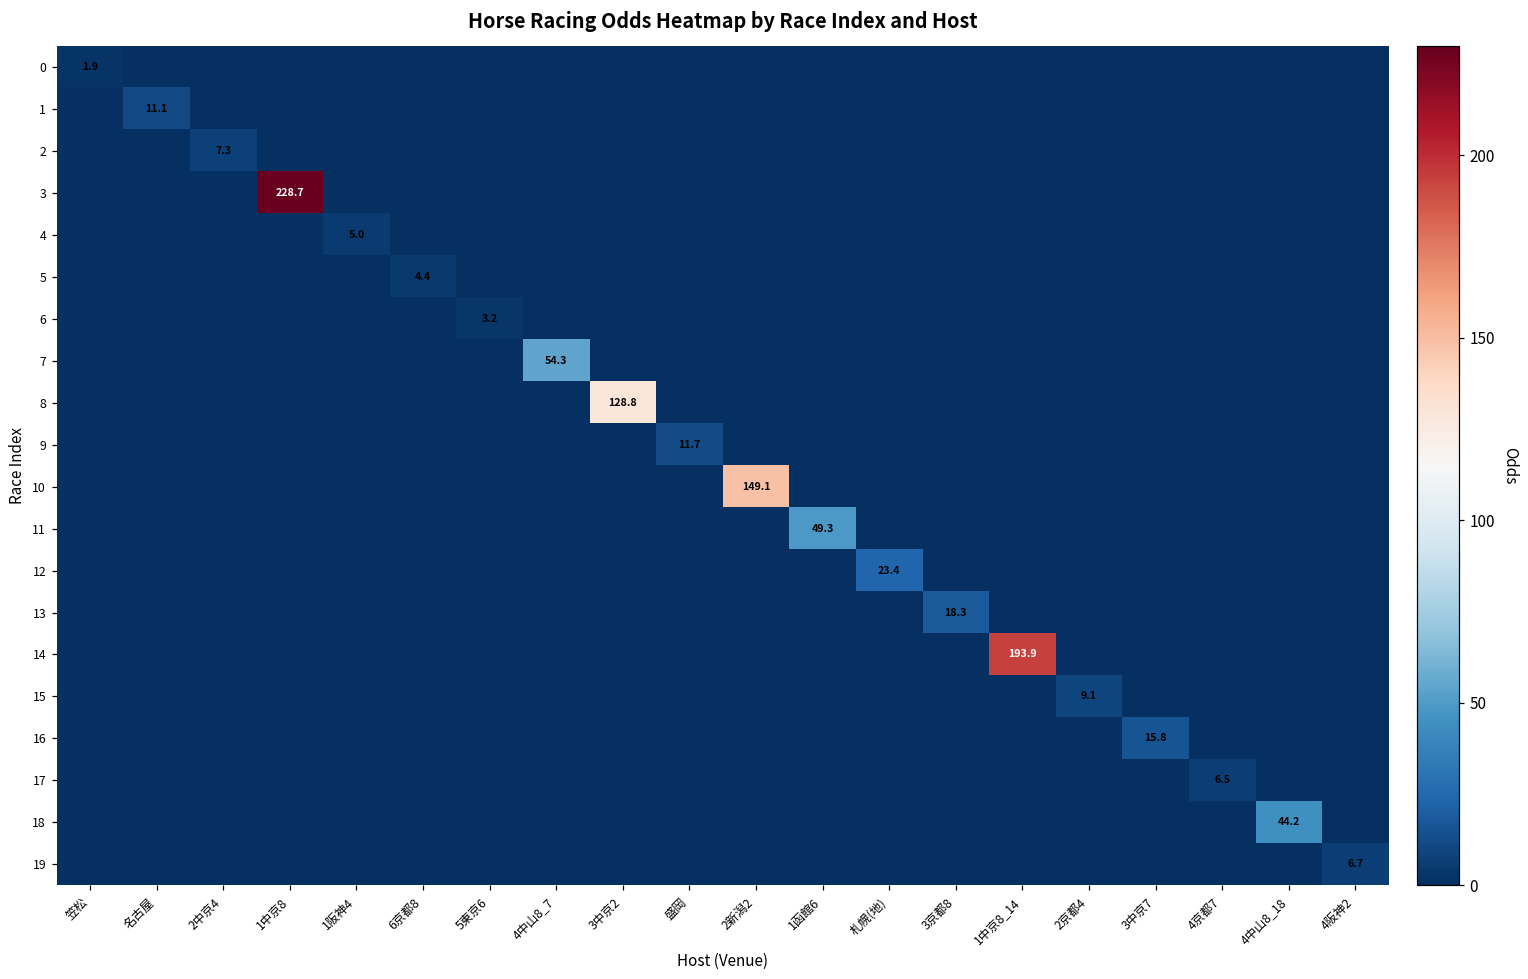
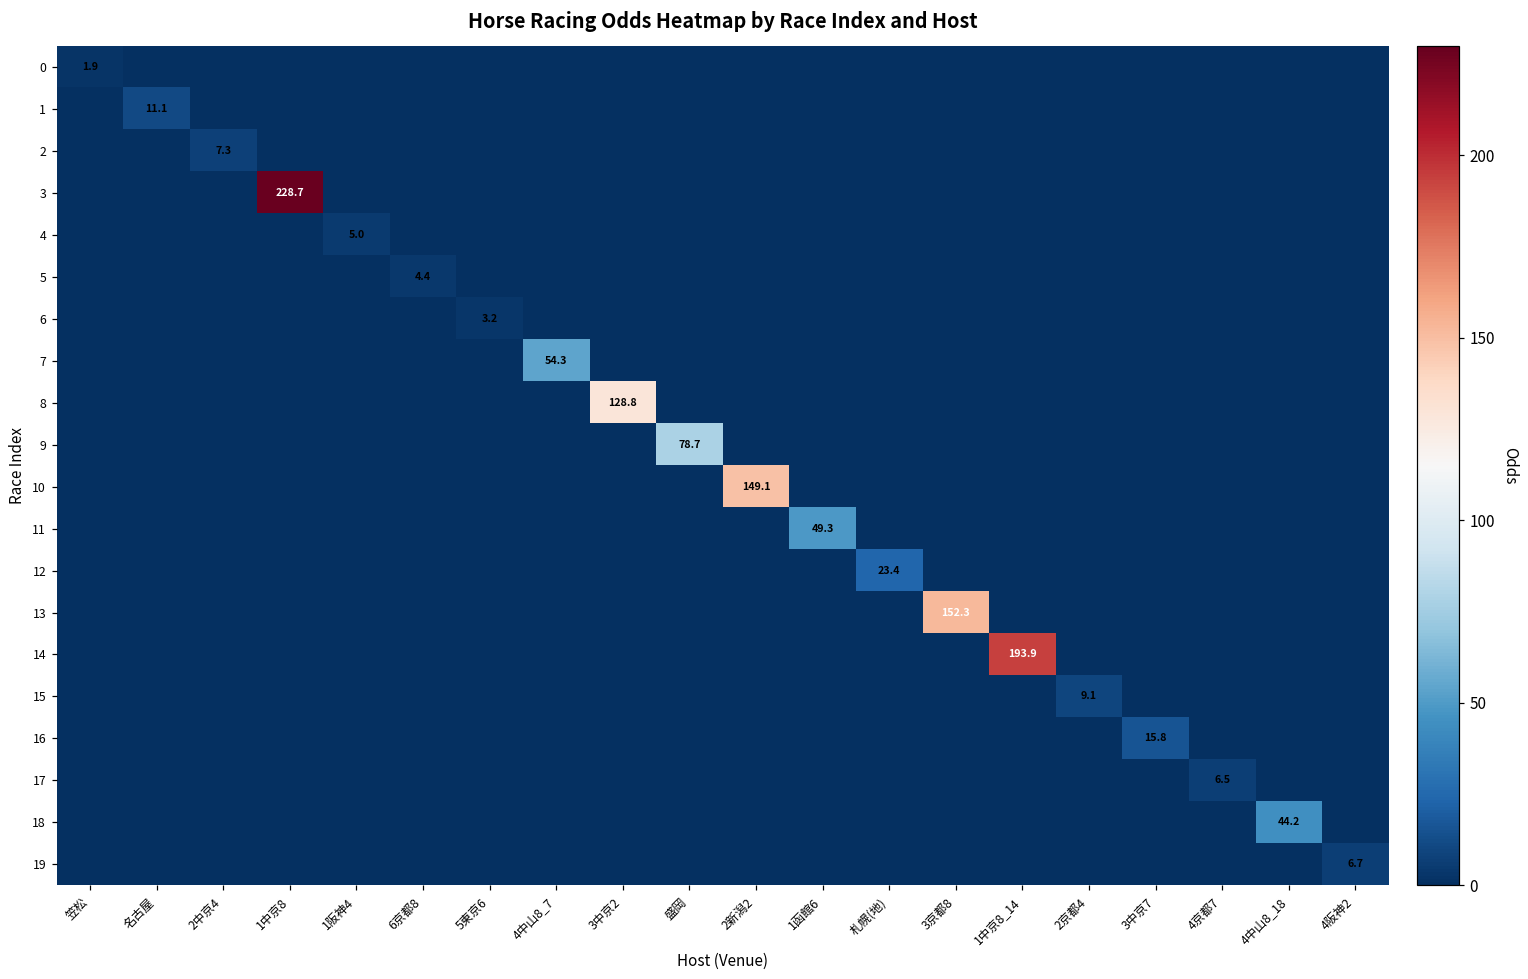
  {
    "0": {
      "笠松": 1.9
    },
    "1": {
      "名古屋": 11.1
    },
    "2": {
      "2中京4": 7.3
    },
    "3": {
      "1中京8": 228.7
    },
    "4": {
      "1阪神4": 5.0
    },
    "5": {
      "6京都8": 4.4
    },
    "6": {
      "5東京6": 3.2
    },
    "7": {
      "4中山8_7": 54.3
    },
    "8": {
      "3中京2": 128.8
    },
    "9": {
-     "盛岡": 11.7
+     "盛岡": 78.7
    },
    "10": {
      "2新潟2": 149.1
    },
    "11": {
      "1函館6": 49.3
    },
    "12": {
      "札幌(地)": 23.4
    },
    "13": {
-     "3京都8": 18.3
+     "3京都8": 152.3
    },
    "14": {
      "1中京8_14": 193.9
    },
    "15": {
      "2京都4": 9.1
    },
    "16": {
      "3中京7": 15.8
    },
    "17": {
      "4京都7": 6.5
    },
    "18": {
      "4中山8_18": 44.2
    },
    "19": {
      "4阪神2": 6.7
    }
  }
